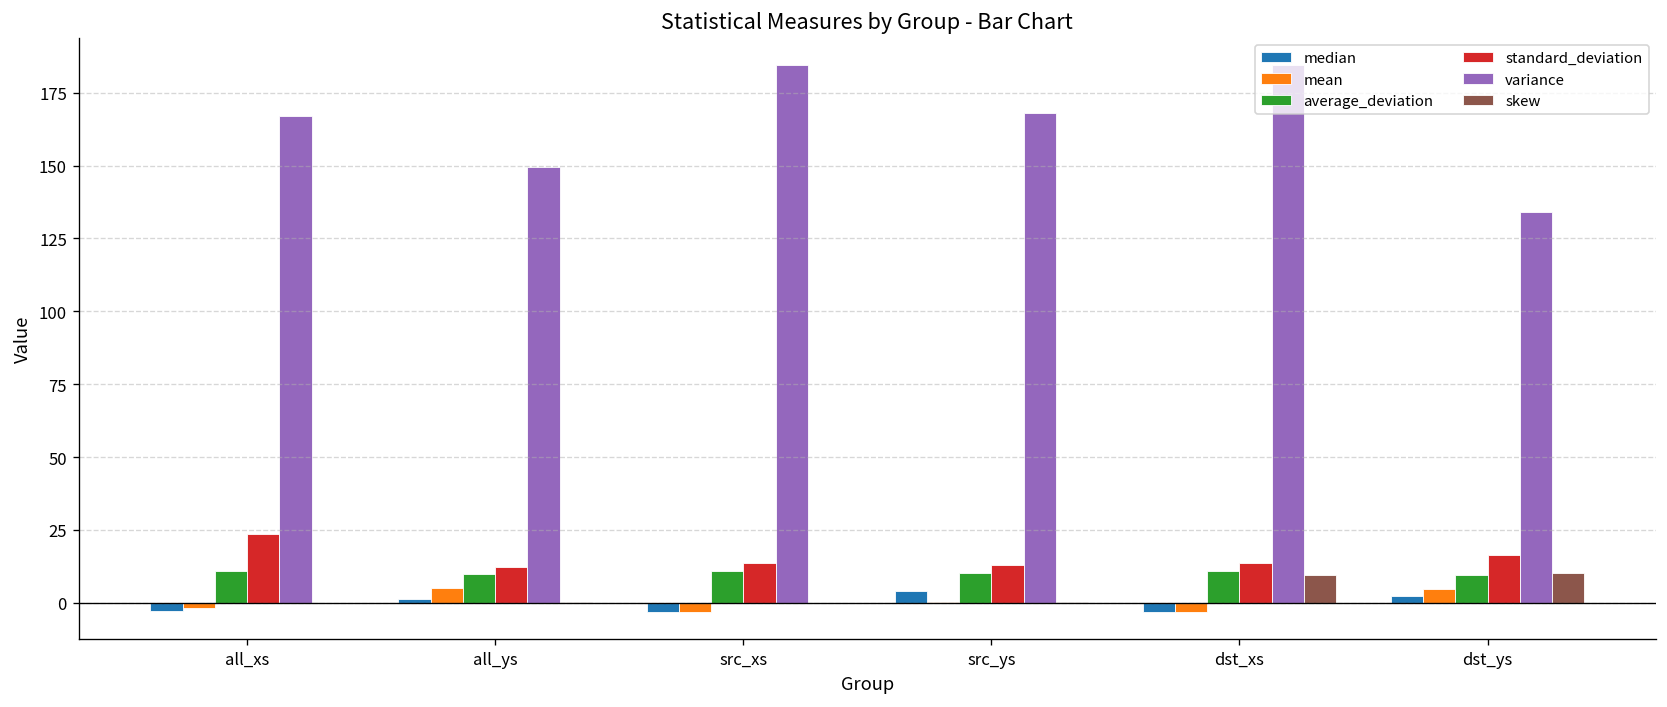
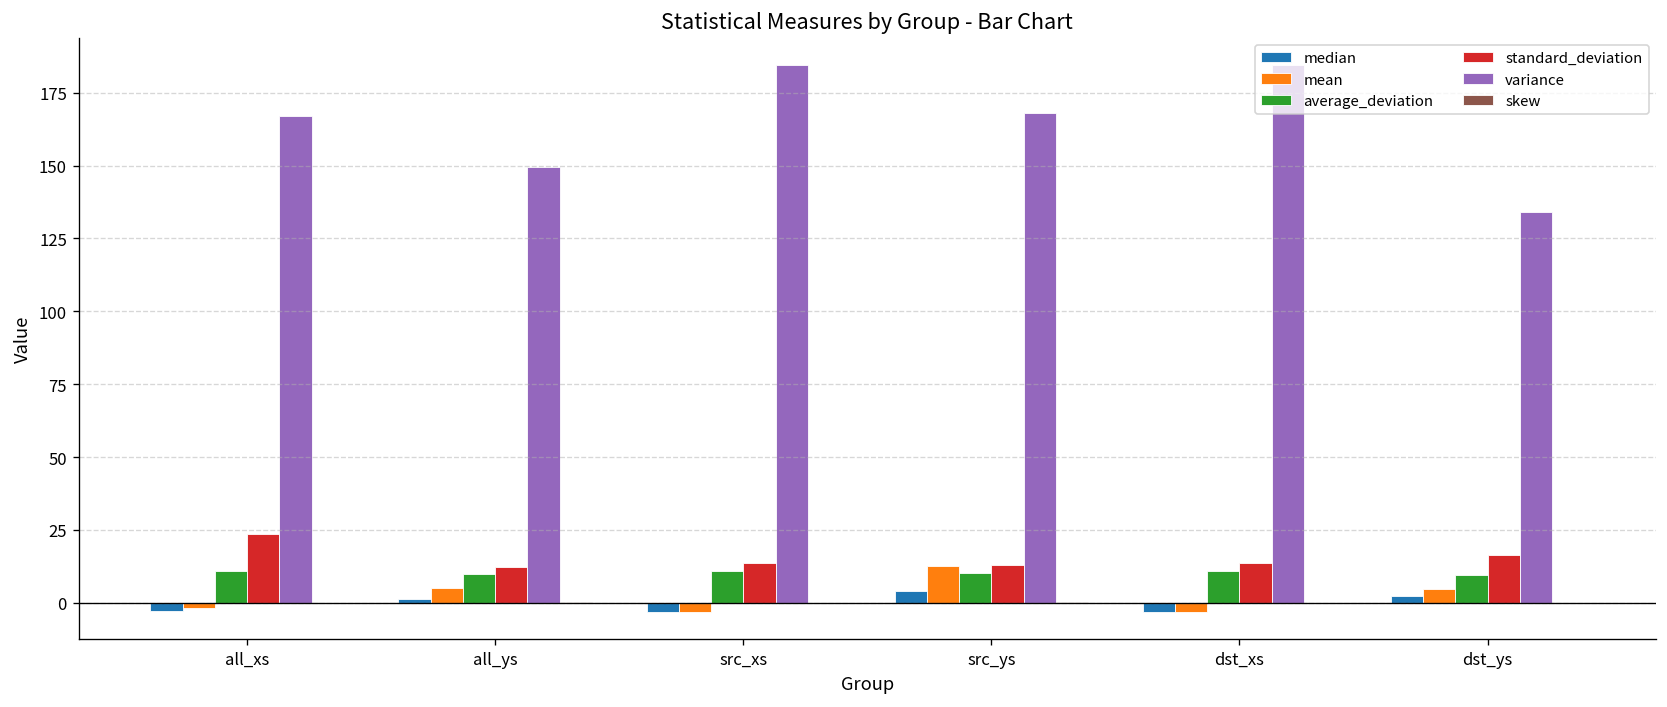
  {
    "median": {
      "all_xs": -3,
      "all_ys": 1,
      "src_xs": -3,
      "src_ys": 4,
      "dst_xs": -3,
      "dst_ys": 2
    },
    "mean": {
      "all_xs": -2,
      "all_ys": 5,
      "src_xs": -3,
-     "src_ys": 0,
+     "src_ys": 13,
      "dst_xs": -3,
      "dst_ys": 5
    },
    "average_deviation": {
      "all_xs": 11,
      "all_ys": 10,
      "src_xs": 11,
      "src_ys": 10,
      "dst_xs": 11,
      "dst_ys": 10
    },
    "standard_deviation": {
      "all_xs": 24,
      "all_ys": 12,
      "src_xs": 14,
      "src_ys": 13,
      "dst_xs": 14,
      "dst_ys": 16
    },
    "variance": {
      "all_xs": 167,
      "all_ys": 150,
      "src_xs": 184,
      "src_ys": 168,
      "dst_ys": 134
    },
    "skew": {
-     "dst_xs": 10,
-     "dst_ys": 10
+     "dst_xs": 0,
+     "dst_ys": 0
    }
  }
